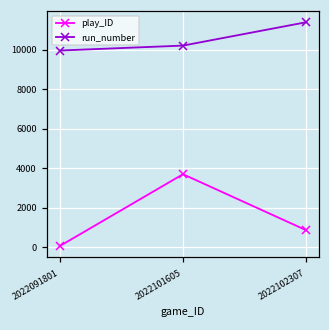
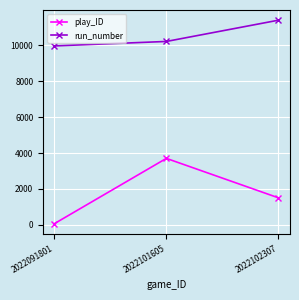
  {
    "play_ID": {
      "2022091801": 100,
      "2022101605": 3700,
-     "2022102307": 900
+     "2022102307": 1500
    },
    "run_number": {
      "2022091801": 10000,
      "2022101605": 10200,
      "2022102307": 11400
    }
  }
